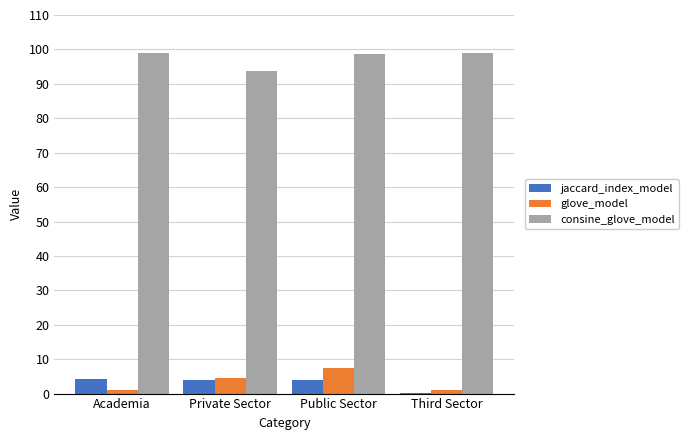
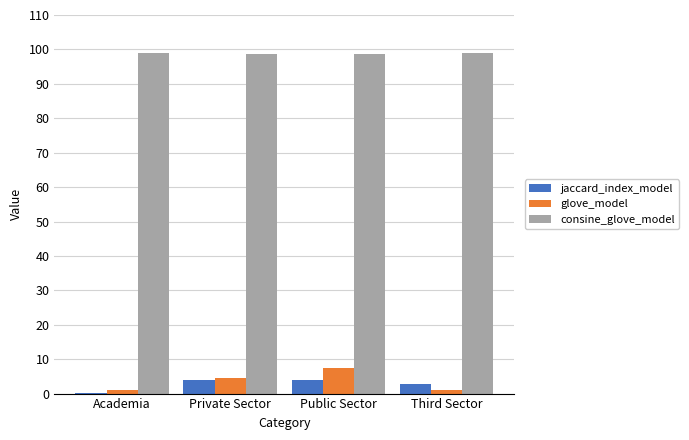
  {
    "jaccard_index_model": {
-     "Academia": 4,
+     "Academia": 0,
      "Private Sector": 4,
      "Public Sector": 4,
-     "Third Sector": 0
+     "Third Sector": 3
    },
    "glove_model": {
      "Academia": 1,
      "Private Sector": 4,
      "Public Sector": 8,
      "Third Sector": 1
    },
    "consine_glove_model": {
      "Academia": 99,
-     "Private Sector": 94,
+     "Private Sector": 99,
      "Public Sector": 99,
      "Third Sector": 99
    }
  }
